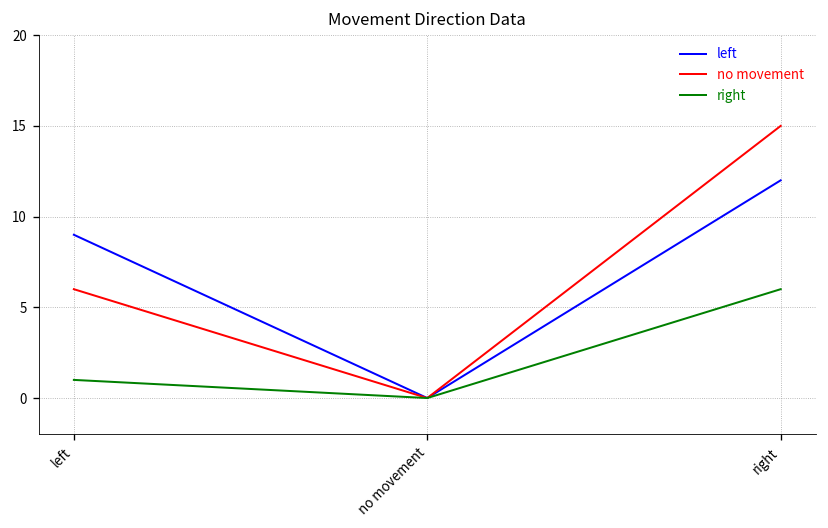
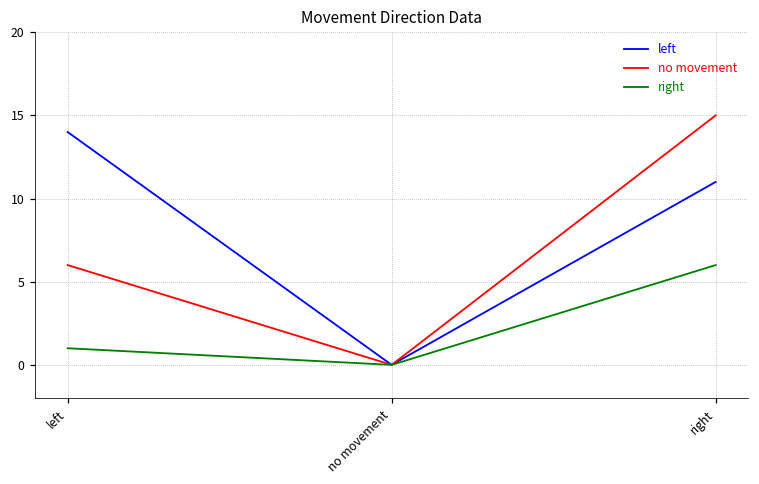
  {
    "left": {
-     "left": 9,
-     "right": 12
+     "left": 14,
+     "right": 11
    },
    "no movement": {
      "left": 6,
      "right": 15
    },
    "right": {
      "left": 1,
      "right": 6
    }
  }
